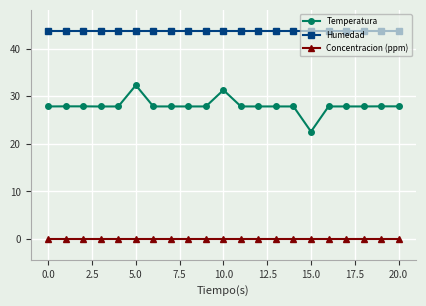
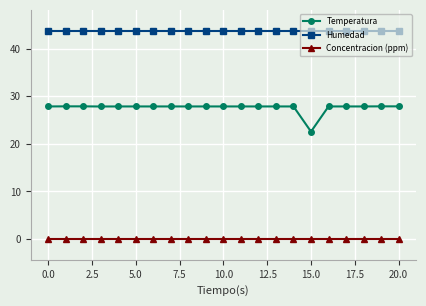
  {
    "Temperatura": {
      "0.0": 28,
-     "5.0": 32,
-     "10.0": 31,
+     "5.0": 28,
+     "10.0": 28,
      "15.0": 23,
      "20.0": 28
    },
    "Humedad": {
      "0.0": 44,
      "5.0": 44,
      "10.0": 44
    },
    "Concentracion (ppm)": {
      "0.0": 0,
      "5.0": 0,
      "10.0": 0,
      "15.0": 0,
      "20.0": 0
    }
  }
